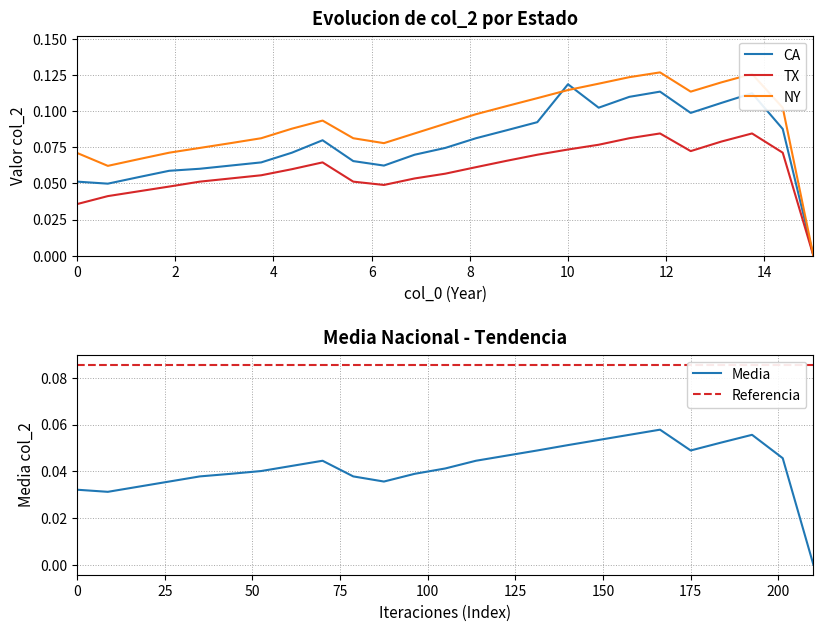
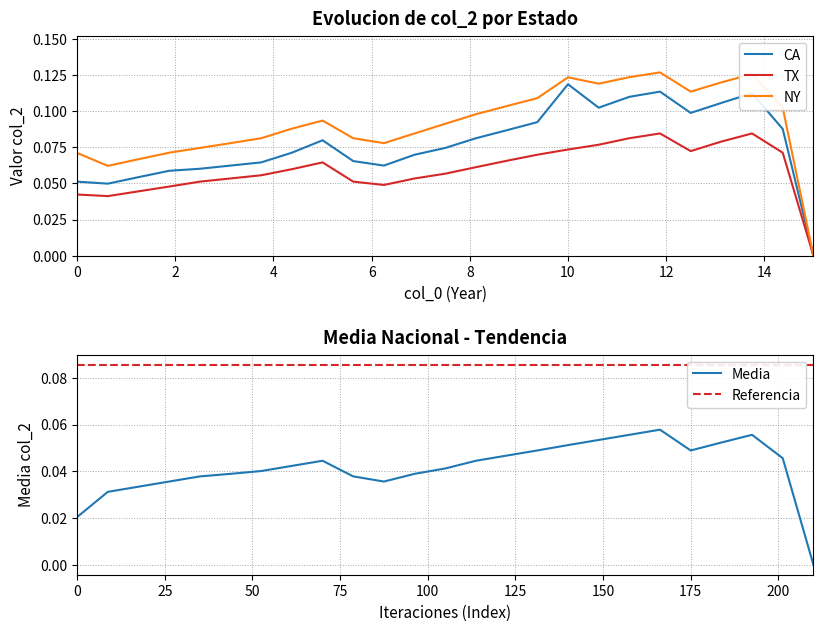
  {
    "Evolucion de col_2 por Estado": {
      "CA": {
        "0": 0.051,
        "10": 0.119
      },
      "TX": {
-       "0": 0.036,
+       "0": 0.042,
        "10": 0.073
      },
      "NY": {
        "0": 0.071,
-       "10": 0.115
+       "10": 0.123
      }
    },
    "Media Nacional - Tendencia": {
      "Media": {
-       "0": 0.032,
+       "0": 0.020,
        "175": 0.049
      },
      "Referencia": {
        "0": 0.086
      }
    }
  }
